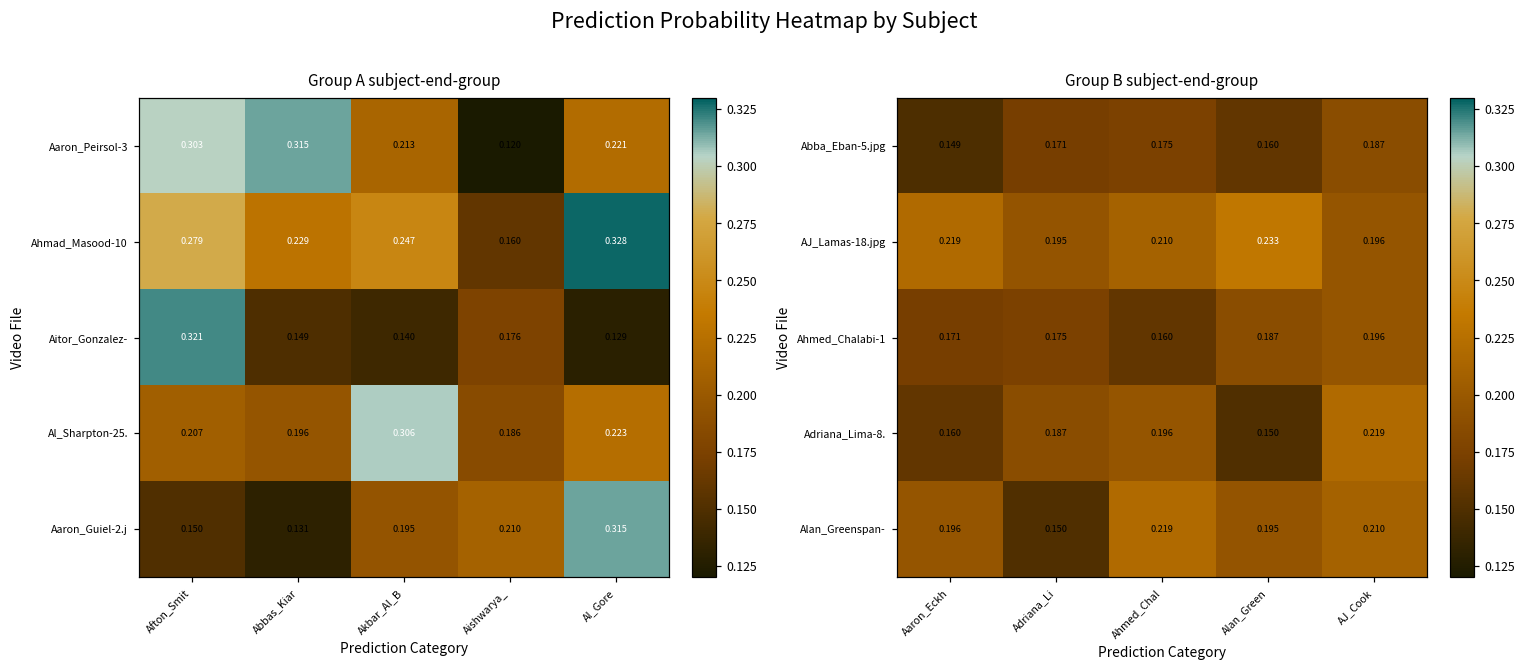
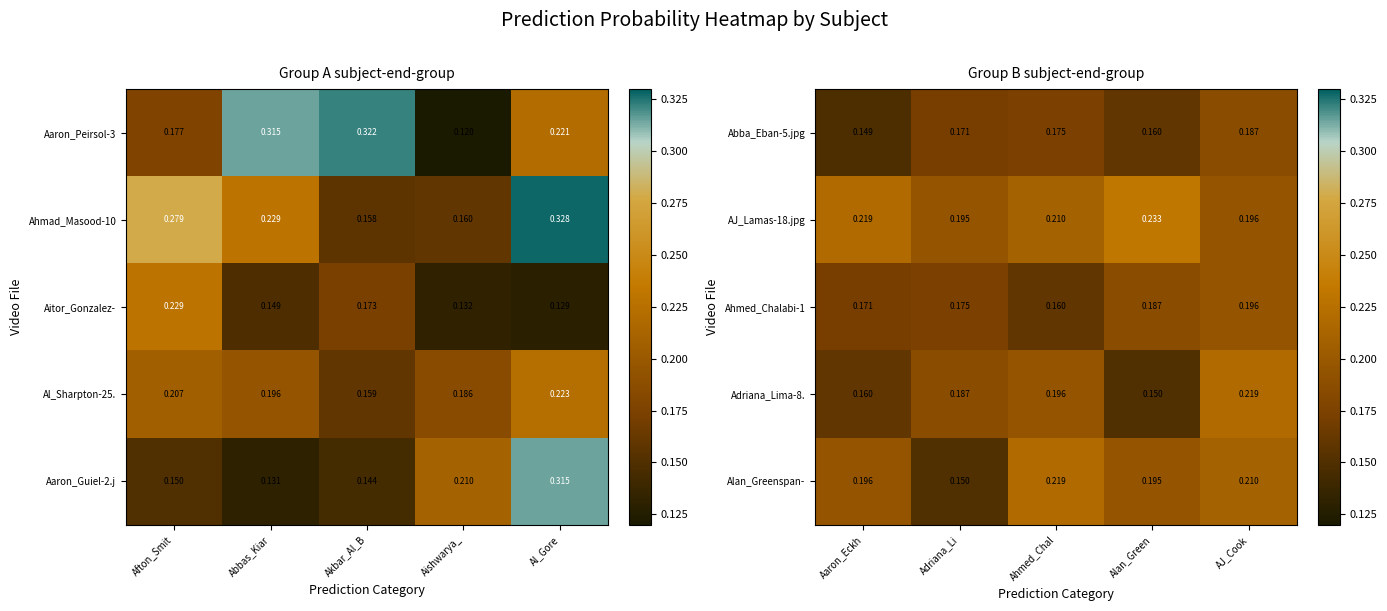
  {
    "Group A subject-end-group": {
      "Aaron_Peirsol-3": {
-       "Afton_Smit": 0.303,
+       "Afton_Smit": 0.177,
        "Abbas_Kiar": 0.315,
-       "Akbar_Al_B": 0.213,
+       "Akbar_Al_B": 0.322,
        "Al_Gore": 0.221
      },
      "Ahmad_Masood-10": {
        "Afton_Smit": 0.279,
        "Abbas_Kiar": 0.229,
-       "Akbar_Al_B": 0.247,
+       "Akbar_Al_B": 0.158,
        "Aishwarya_": 0.160,
        "Al_Gore": 0.328
      },
      "Aitor_Gonzalez-": {
-       "Afton_Smit": 0.321,
+       "Afton_Smit": 0.229,
        "Abbas_Kiar": 0.149,
-       "Akbar_Al_B": 0.140,
-       "Aishwarya_": 0.176
+       "Akbar_Al_B": 0.173,
+       "Aishwarya_": 0.132
      },
      "Al_Sharpton-25.": {
        "Afton_Smit": 0.207,
        "Abbas_Kiar": 0.196,
-       "Akbar_Al_B": 0.306,
+       "Akbar_Al_B": 0.159,
        "Aishwarya_": 0.186,
        "Al_Gore": 0.223
      },
      "Aaron_Guiel-2.j": {
        "Afton_Smit": 0.150,
-       "Akbar_Al_B": 0.195,
+       "Akbar_Al_B": 0.144,
        "Aishwarya_": 0.210,
        "Al_Gore": 0.315
      }
    },
    "Group B subject-end-group": {
      "Abba_Eban-5.jpg": {
        "Aaron_Eckh": 0.149,
        "Adriana_Li": 0.171,
        "Ahmed_Chal": 0.175,
        "Alan_Green": 0.160,
        "AJ_Cook": 0.187
      },
      "AJ_Lamas-18.jpg": {
        "Aaron_Eckh": 0.219,
        "Adriana_Li": 0.195,
        "Ahmed_Chal": 0.210,
        "Alan_Green": 0.233,
        "AJ_Cook": 0.196
      },
      "Ahmed_Chalabi-1": {
        "Aaron_Eckh": 0.171,
        "Adriana_Li": 0.175,
        "Ahmed_Chal": 0.160,
        "Alan_Green": 0.187,
        "AJ_Cook": 0.196
      },
      "Adriana_Lima-8.": {
        "Aaron_Eckh": 0.160,
        "Adriana_Li": 0.187,
        "Ahmed_Chal": 0.196,
        "Alan_Green": 0.150,
        "AJ_Cook": 0.219
      },
      "Alan_Greenspan-": {
        "Aaron_Eckh": 0.196,
        "Adriana_Li": 0.150,
        "Ahmed_Chal": 0.219,
        "Alan_Green": 0.195,
        "AJ_Cook": 0.210
      }
    }
  }
